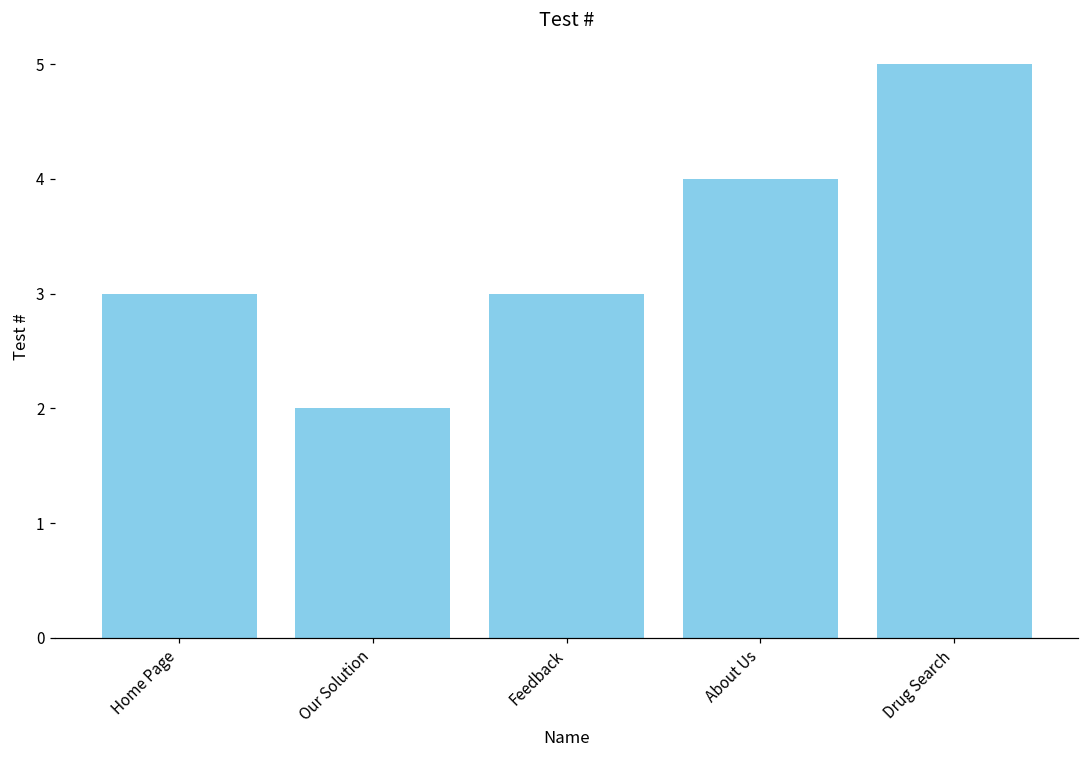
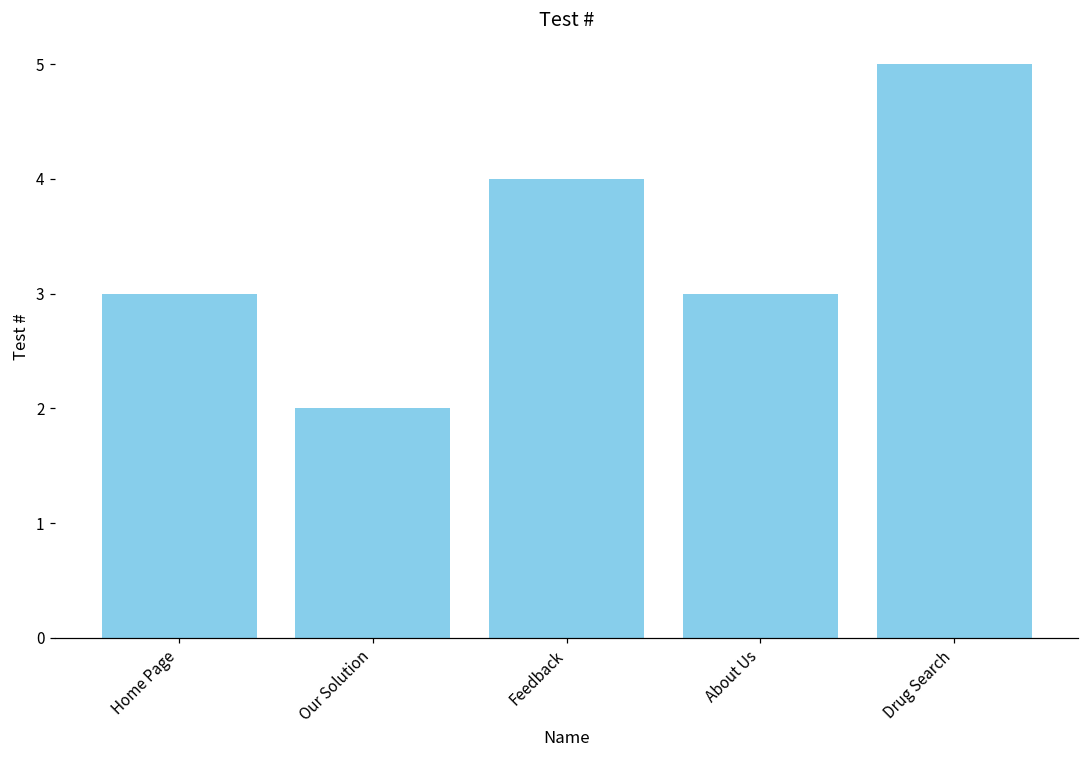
  {
    "Home Page": 3,
    "Our Solution": 2,
-   "Feedback": 3,
-   "About Us": 4,
+   "Feedback": 4,
+   "About Us": 3,
    "Drug Search": 5
  }
